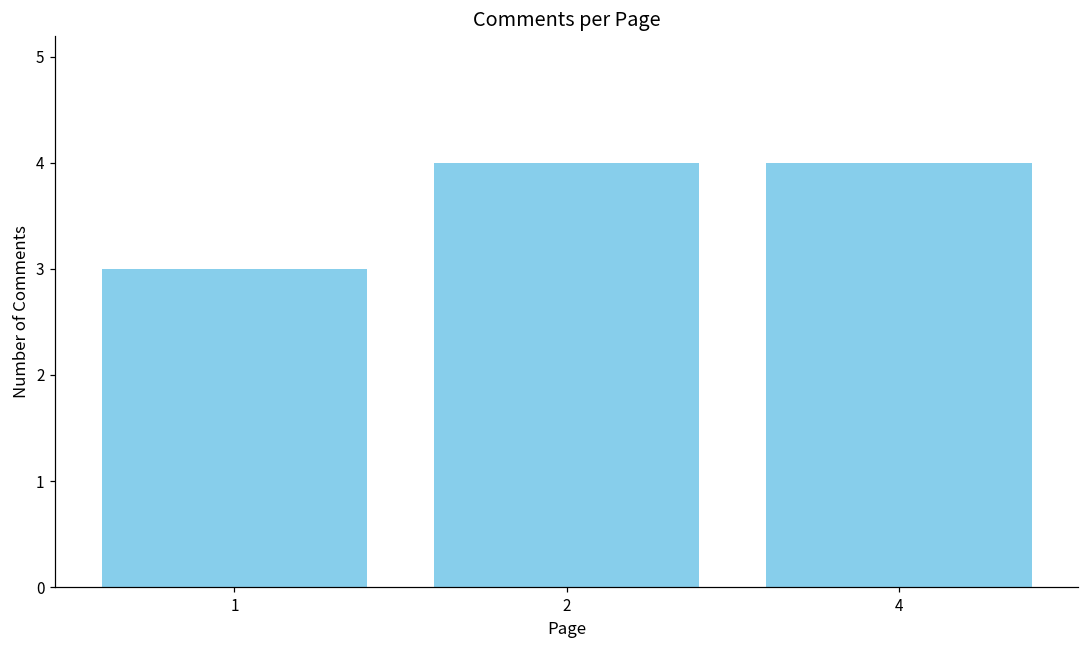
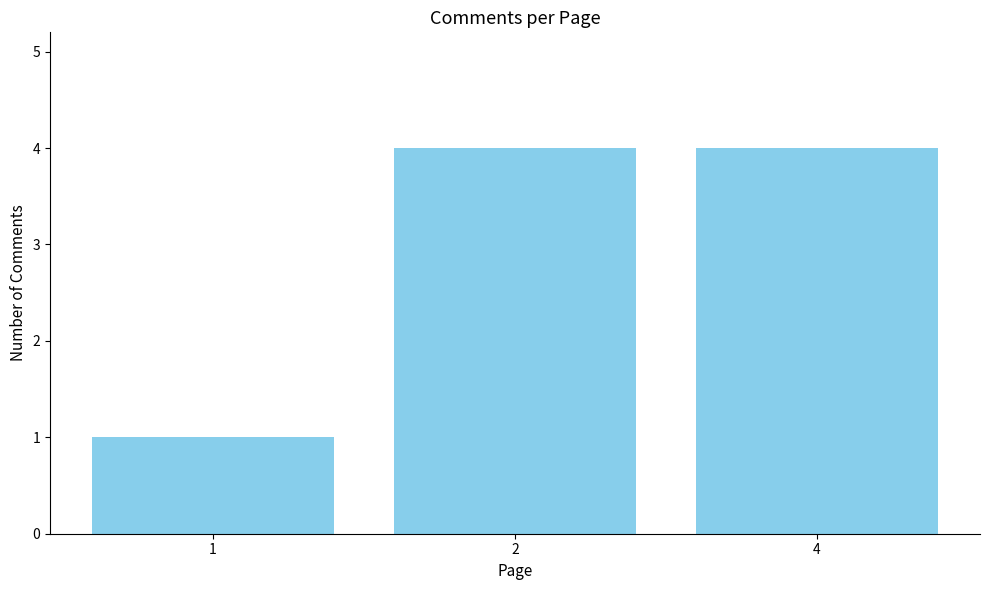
  {
-   "1": 3,
+   "1": 1,
    "2": 4,
    "4": 4
  }
